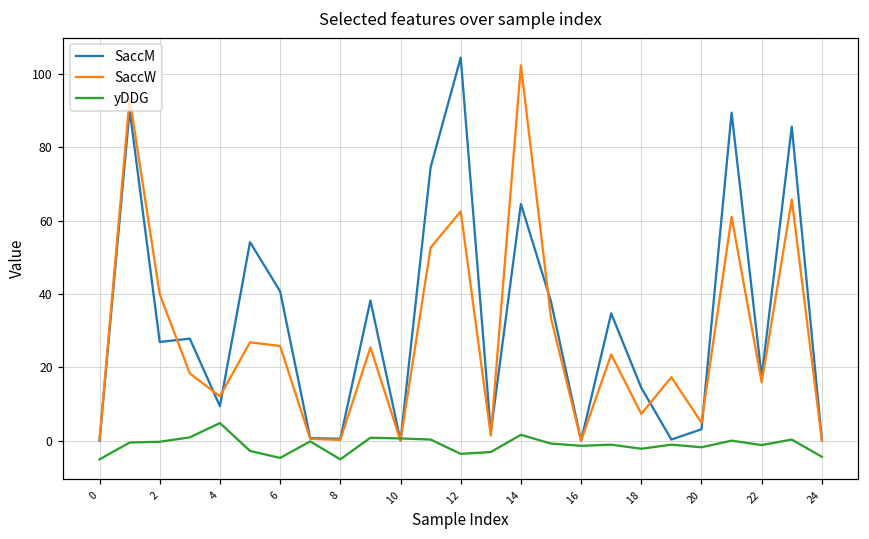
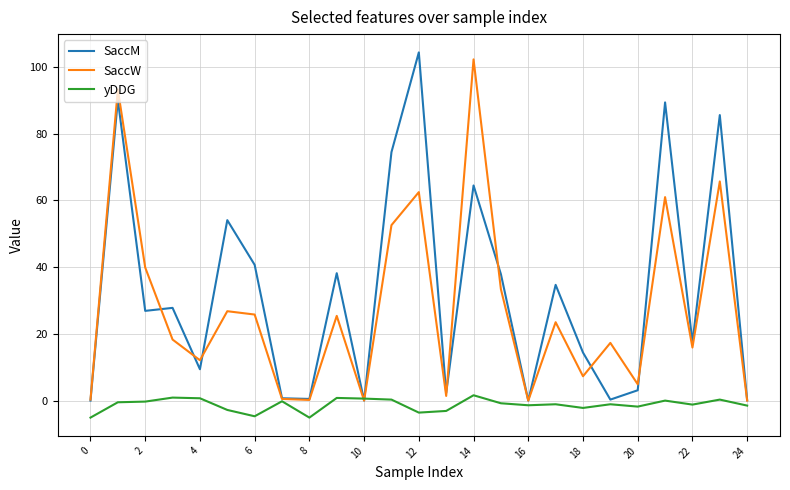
  {
    "SaccM": {
      "2": 27,
      "4": 9,
      "6": 41,
      "12": 104,
      "14": 65,
      "18": 14,
      "20": 3,
      "22": 17
    },
    "SaccW": {
      "2": 40,
      "4": 12,
      "6": 26,
      "12": 63,
      "14": 102,
      "18": 7,
      "20": 5,
      "22": 16
    },
    "yDDG": {
      "2": 0,
-     "4": 5,
+     "4": 1,
      "6": -5,
      "8": -5,
      "12": -4,
      "14": 2,
      "16": -1,
      "18": -2,
      "20": -2,
      "22": -1,
-     "24": -4
+     "24": -2
    }
  }
